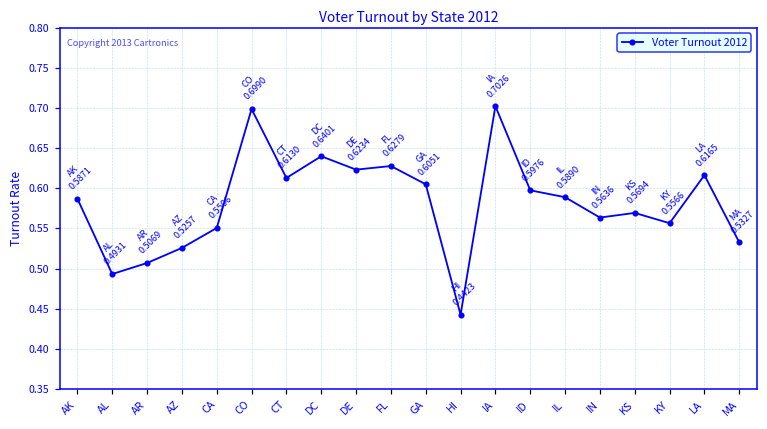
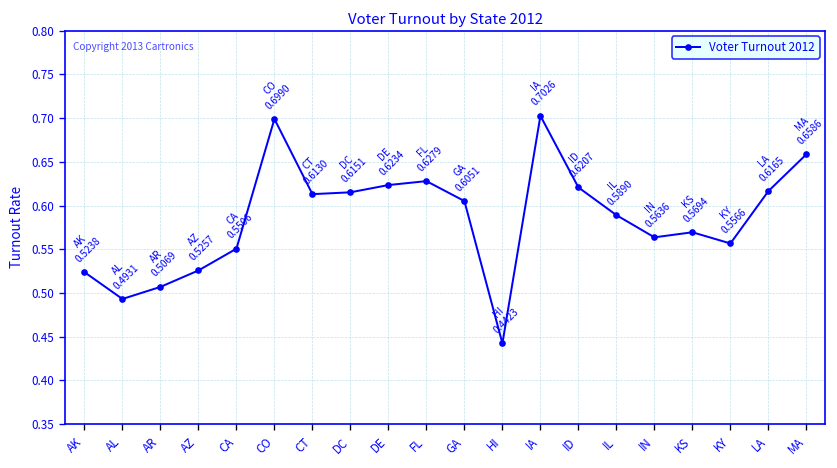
  {
-   "AK": 0.5871,
+   "AK": 0.5238,
    "AL": 0.4931,
    "AR": 0.5069,
    "AZ": 0.5257,
    "CA": 0.5506,
    "CO": 0.6990,
    "CT": 0.6130,
-   "DC": 0.6401,
+   "DC": 0.6151,
    "DE": 0.6234,
    "FL": 0.6279,
    "GA": 0.6051,
    "HI": 0.4423,
    "IA": 0.7026,
-   "ID": 0.5976,
+   "ID": 0.6207,
    "IL": 0.5890,
    "IN": 0.5636,
    "KS": 0.5694,
    "KY": 0.5566,
    "LA": 0.6165,
-   "MA": 0.5327
+   "MA": 0.6586
  }
